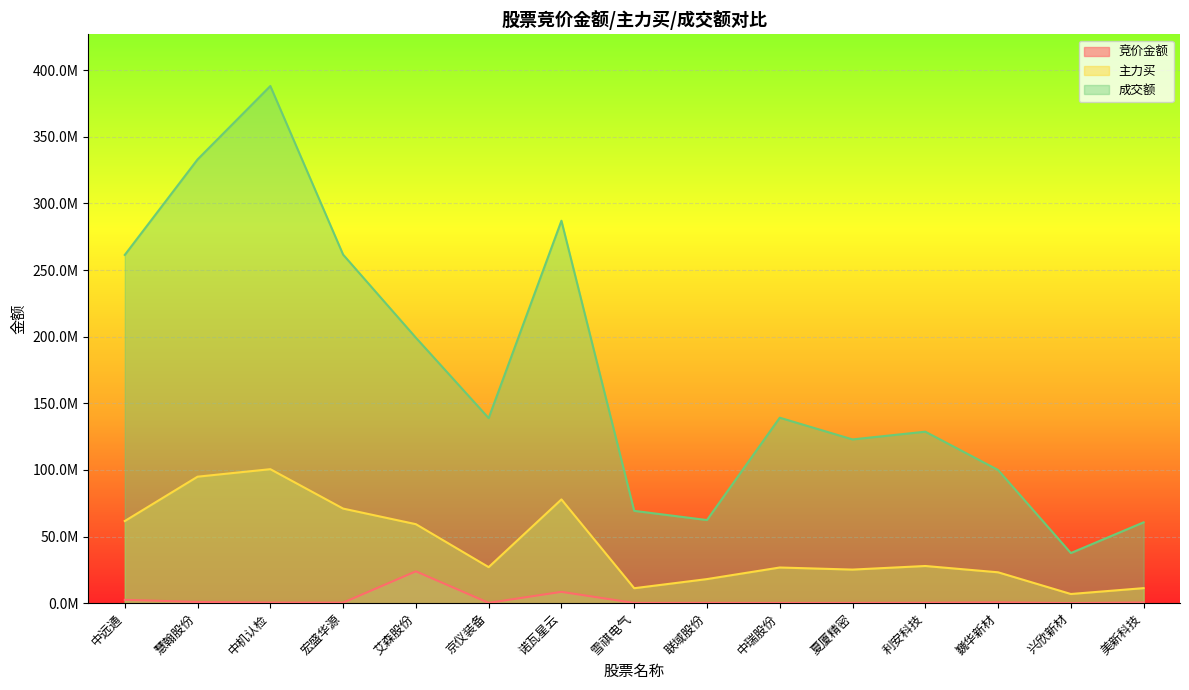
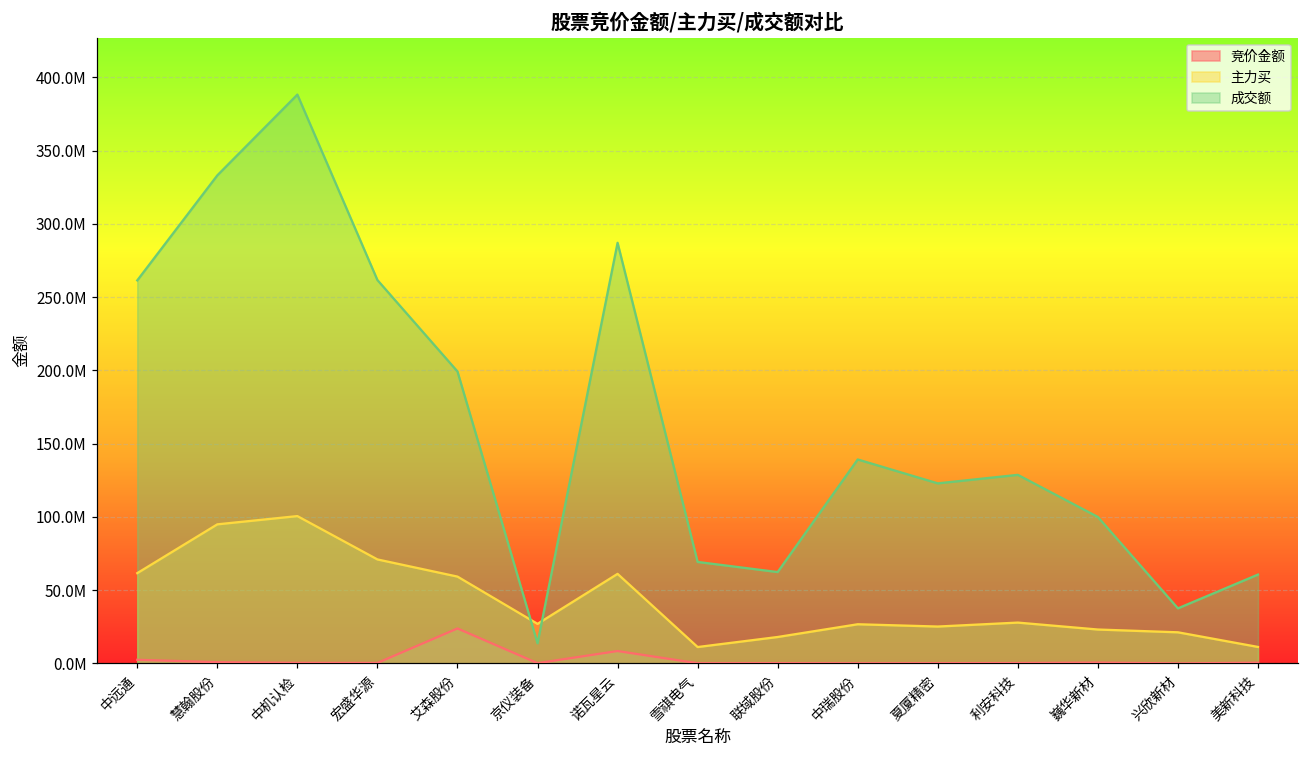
  {
    "竞价金额": {
      "中远通": 3000000,
      "慧翰股份": 1000000,
      "中机认检": 0,
      "宏盛华源": 0,
      "艾森股份": 24000000,
      "京仪装备": 0,
      "诺瓦星云": 8000000,
      "雪祺电气": 0,
      "联域股份": 0,
      "中瑞股份": 0,
      "夏厦精密": 0,
      "利安科技": 0,
      "巍华新材": 1000000,
      "兴欣新材": 0,
      "美新科技": 1000000
    },
    "主力买": {
      "中远通": 62000000,
      "慧翰股份": 95000000,
      "中机认检": 101000000,
      "宏盛华源": 71000000,
      "艾森股份": 59000000,
      "京仪装备": 27000000,
-     "诺瓦星云": 78000000,
+     "诺瓦星云": 61000000,
      "雪祺电气": 11000000,
      "联域股份": 18000000,
      "中瑞股份": 27000000,
      "夏厦精密": 25000000,
      "利安科技": 28000000,
      "巍华新材": 23000000,
-     "兴欣新材": 7000000,
+     "兴欣新材": 21000000,
      "美新科技": 11000000
    },
    "成交额": {
      "中远通": 261000000,
      "慧翰股份": 333000000,
      "中机认检": 388000000,
      "宏盛华源": 262000000,
      "艾森股份": 199000000,
-     "京仪装备": 139000000,
+     "京仪装备": 14000000,
      "诺瓦星云": 287000000,
      "雪祺电气": 69000000,
      "联域股份": 62000000,
      "中瑞股份": 139000000,
      "夏厦精密": 123000000,
      "利安科技": 129000000,
      "巍华新材": 100000000,
      "兴欣新材": 38000000,
      "美新科技": 61000000
    }
  }
